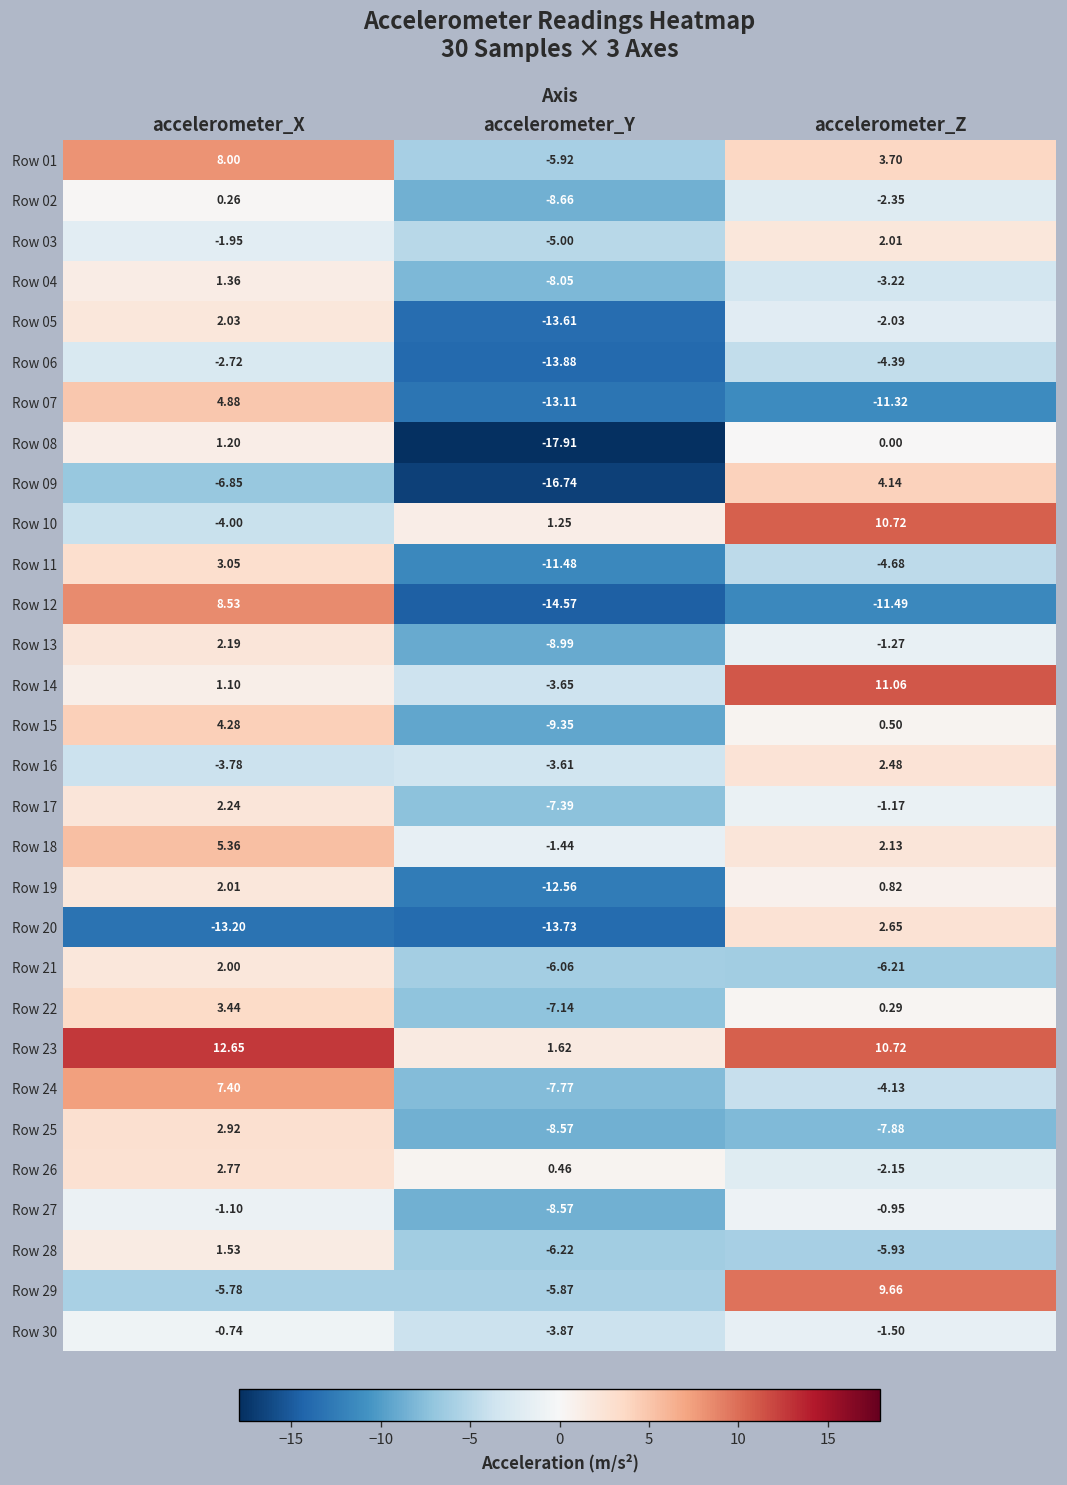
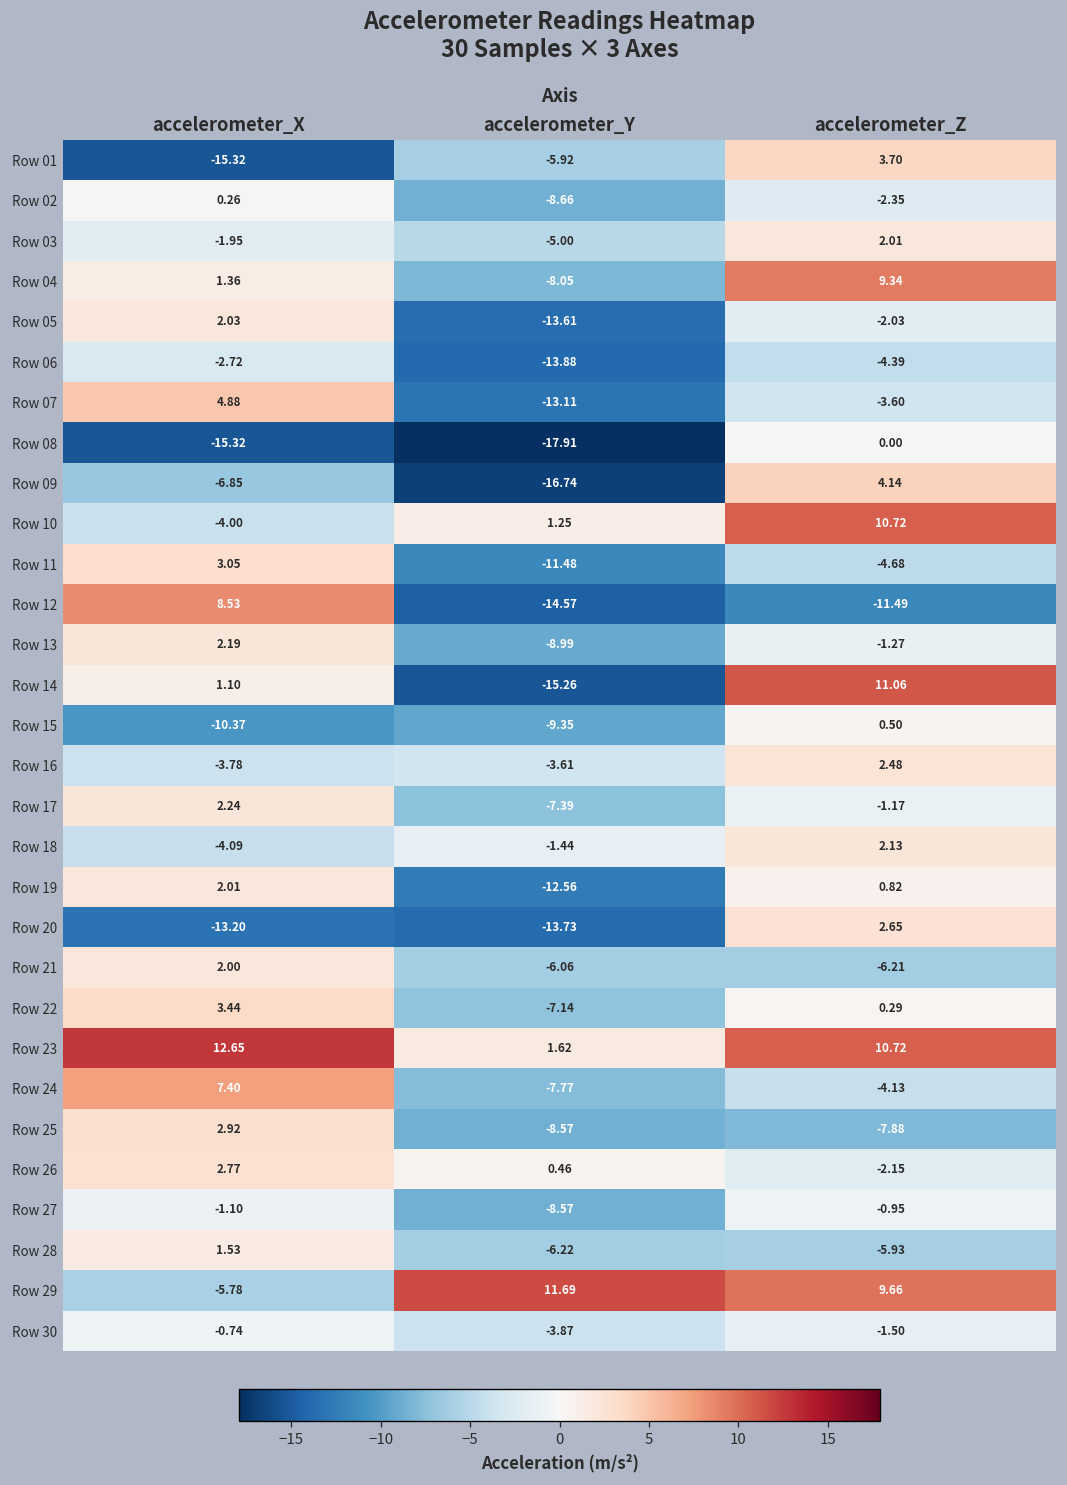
  {
    "Row 01": {
-     "accelerometer_X": 8.00,
+     "accelerometer_X": -15.32,
      "accelerometer_Y": -5.92,
      "accelerometer_Z": 3.70
    },
    "Row 02": {
      "accelerometer_X": 0.26,
      "accelerometer_Y": -8.66,
      "accelerometer_Z": -2.35
    },
    "Row 03": {
      "accelerometer_X": -1.95,
      "accelerometer_Y": -5.00,
      "accelerometer_Z": 2.01
    },
    "Row 04": {
      "accelerometer_X": 1.36,
      "accelerometer_Y": -8.05,
-     "accelerometer_Z": -3.22
+     "accelerometer_Z": 9.34
    },
    "Row 05": {
      "accelerometer_X": 2.03,
      "accelerometer_Y": -13.61,
      "accelerometer_Z": -2.03
    },
    "Row 06": {
      "accelerometer_X": -2.72,
      "accelerometer_Y": -13.88,
      "accelerometer_Z": -4.39
    },
    "Row 07": {
      "accelerometer_X": 4.88,
      "accelerometer_Y": -13.11,
-     "accelerometer_Z": -11.32
+     "accelerometer_Z": -3.60
    },
    "Row 08": {
-     "accelerometer_X": 1.20,
+     "accelerometer_X": -15.32,
      "accelerometer_Y": -17.91,
      "accelerometer_Z": 0.00
    },
    "Row 09": {
      "accelerometer_X": -6.85,
      "accelerometer_Y": -16.74,
      "accelerometer_Z": 4.14
    },
    "Row 10": {
      "accelerometer_X": -4.00,
      "accelerometer_Y": 1.25,
      "accelerometer_Z": 10.72
    },
    "Row 11": {
      "accelerometer_X": 3.05,
      "accelerometer_Y": -11.48,
      "accelerometer_Z": -4.68
    },
    "Row 12": {
      "accelerometer_X": 8.53,
      "accelerometer_Y": -14.57,
      "accelerometer_Z": -11.49
    },
    "Row 13": {
      "accelerometer_X": 2.19,
      "accelerometer_Y": -8.99,
      "accelerometer_Z": -1.27
    },
    "Row 14": {
      "accelerometer_X": 1.10,
-     "accelerometer_Y": -3.65,
+     "accelerometer_Y": -15.26,
      "accelerometer_Z": 11.06
    },
    "Row 15": {
-     "accelerometer_X": 4.28,
+     "accelerometer_X": -10.37,
      "accelerometer_Y": -9.35,
      "accelerometer_Z": 0.50
    },
    "Row 16": {
      "accelerometer_X": -3.78,
      "accelerometer_Y": -3.61,
      "accelerometer_Z": 2.48
    },
    "Row 17": {
      "accelerometer_X": 2.24,
      "accelerometer_Y": -7.39,
      "accelerometer_Z": -1.17
    },
    "Row 18": {
-     "accelerometer_X": 5.36,
+     "accelerometer_X": -4.09,
      "accelerometer_Y": -1.44,
      "accelerometer_Z": 2.13
    },
    "Row 19": {
      "accelerometer_X": 2.01,
      "accelerometer_Y": -12.56,
      "accelerometer_Z": 0.82
    },
    "Row 20": {
      "accelerometer_X": -13.20,
      "accelerometer_Y": -13.73,
      "accelerometer_Z": 2.65
    },
    "Row 21": {
      "accelerometer_X": 2.00,
      "accelerometer_Y": -6.06,
      "accelerometer_Z": -6.21
    },
    "Row 22": {
      "accelerometer_X": 3.44,
      "accelerometer_Y": -7.14,
      "accelerometer_Z": 0.29
    },
    "Row 23": {
      "accelerometer_X": 12.65,
      "accelerometer_Y": 1.62,
      "accelerometer_Z": 10.72
    },
    "Row 24": {
      "accelerometer_X": 7.40,
      "accelerometer_Y": -7.77,
      "accelerometer_Z": -4.13
    },
    "Row 25": {
      "accelerometer_X": 2.92,
      "accelerometer_Y": -8.57,
      "accelerometer_Z": -7.88
    },
    "Row 26": {
      "accelerometer_X": 2.77,
      "accelerometer_Y": 0.46,
      "accelerometer_Z": -2.15
    },
    "Row 27": {
      "accelerometer_X": -1.10,
      "accelerometer_Y": -8.57,
      "accelerometer_Z": -0.95
    },
    "Row 28": {
      "accelerometer_X": 1.53,
      "accelerometer_Y": -6.22,
      "accelerometer_Z": -5.93
    },
    "Row 29": {
      "accelerometer_X": -5.78,
-     "accelerometer_Y": -5.87,
+     "accelerometer_Y": 11.69,
      "accelerometer_Z": 9.66
    },
    "Row 30": {
      "accelerometer_X": -0.74,
      "accelerometer_Y": -3.87,
      "accelerometer_Z": -1.50
    }
  }
